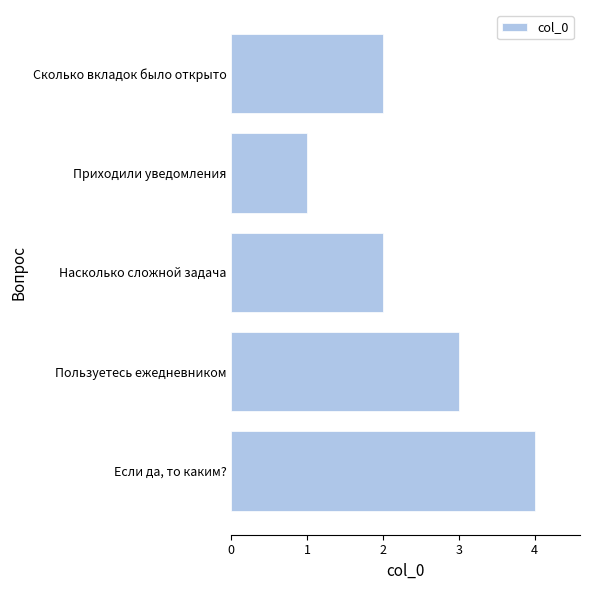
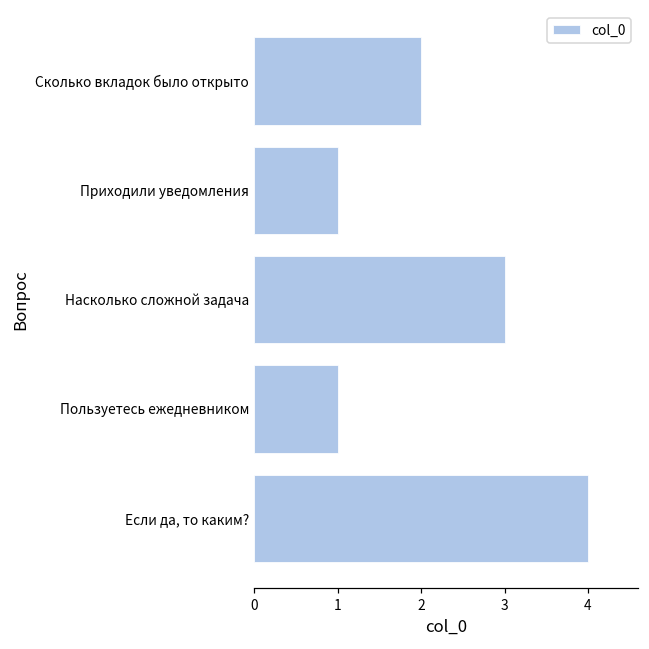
  {
    "Сколько вкладок было открыто": 2,
    "Приходили уведомления": 1,
-   "Насколько сложной задача": 2,
-   "Пользуетесь ежедневником": 3,
+   "Насколько сложной задача": 3,
+   "Пользуетесь ежедневником": 1,
    "Если да, то каким?": 4
  }
